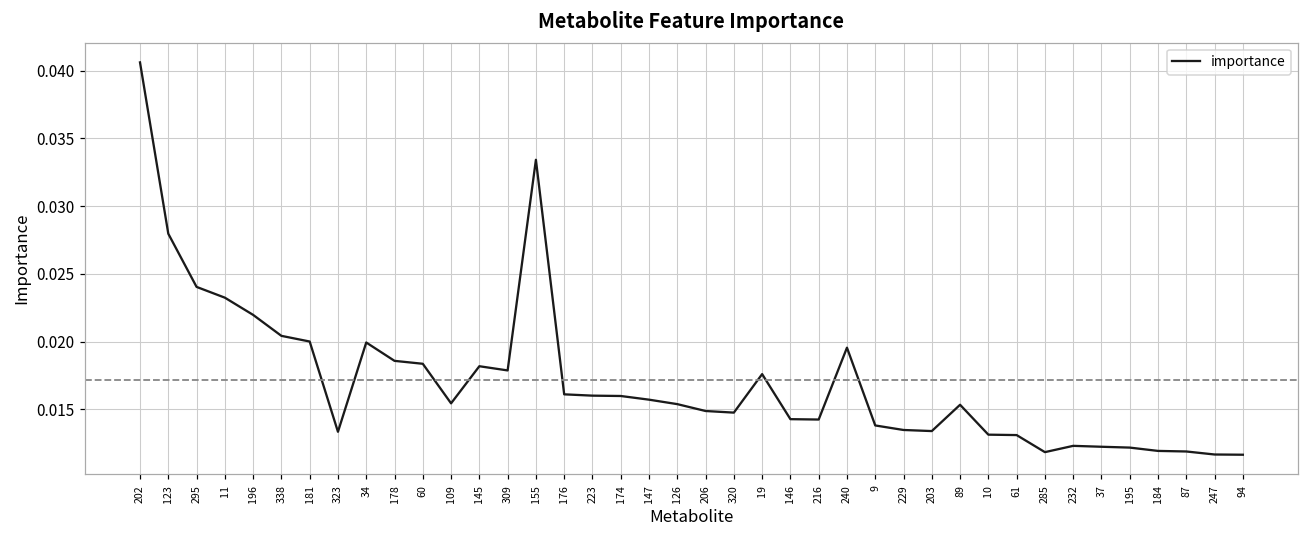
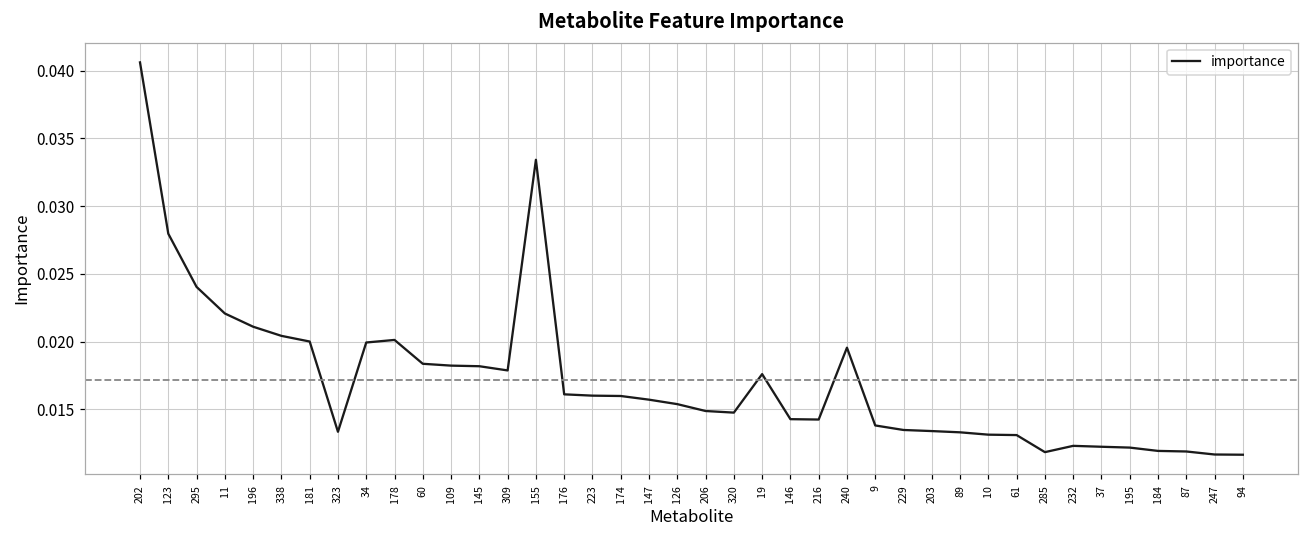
  {
    "202": 0.0406,
    "123": 0.0280,
    "295": 0.0240,
-   "11": 0.0232,
-   "196": 0.0220,
+   "11": 0.0221,
+   "196": 0.0211,
    "338": 0.0204,
    "181": 0.0200,
    "323": 0.0134,
    "34": 0.0199,
-   "178": 0.0186,
+   "178": 0.0201,
    "60": 0.0184,
-   "109": 0.0154,
+   "109": 0.0182,
    "145": 0.0182,
    "309": 0.0179,
    "155": 0.0334,
    "176": 0.0161,
    "223": 0.0160,
    "174": 0.0160,
    "147": 0.0157,
    "126": 0.0154,
    "206": 0.0149,
    "320": 0.0148,
    "19": 0.0176,
    "146": 0.0143,
    "216": 0.0143,
    "240": 0.0196,
    "9": 0.0138,
    "229": 0.0135,
    "203": 0.0134,
-   "89": 0.0153,
+   "89": 0.0133,
    "10": 0.0131,
    "61": 0.0131,
    "285": 0.0118,
    "232": 0.0123,
    "37": 0.0122,
    "195": 0.0122,
    "184": 0.0119,
    "87": 0.0119,
    "247": 0.0117,
    "94": 0.0117
  }
